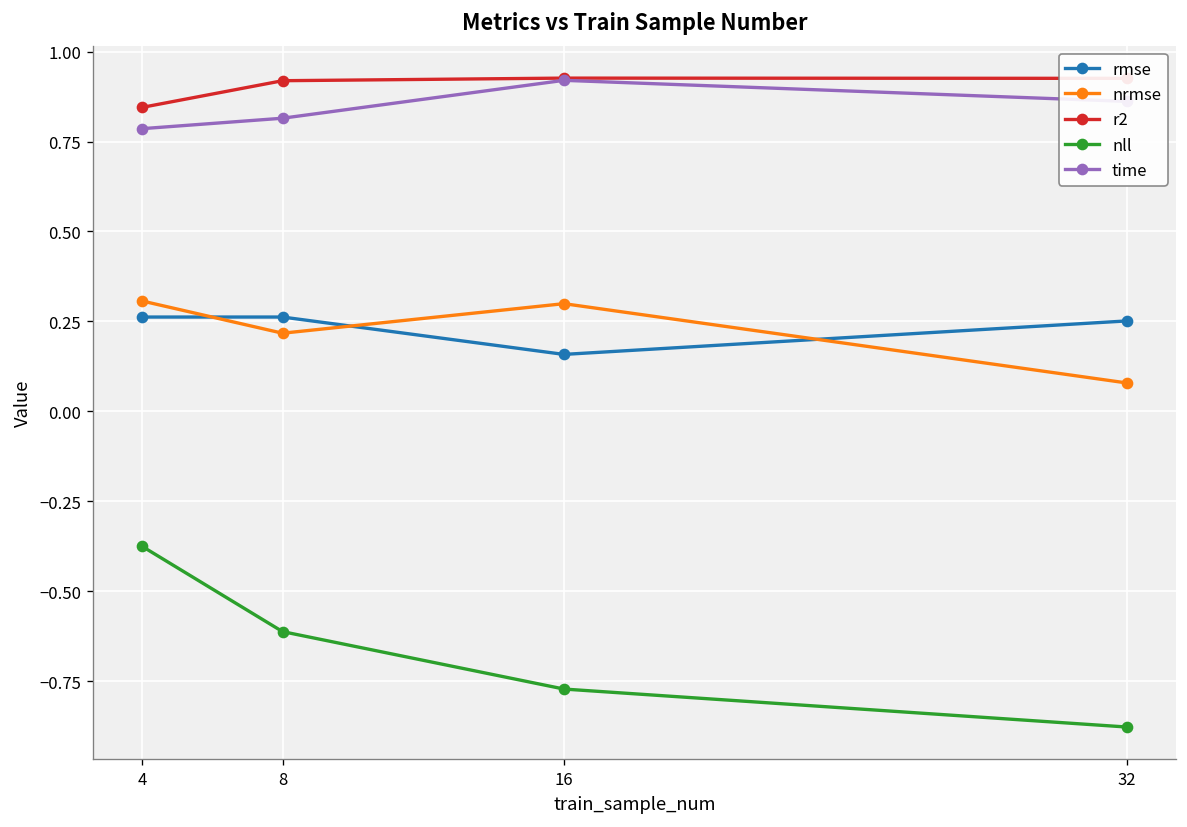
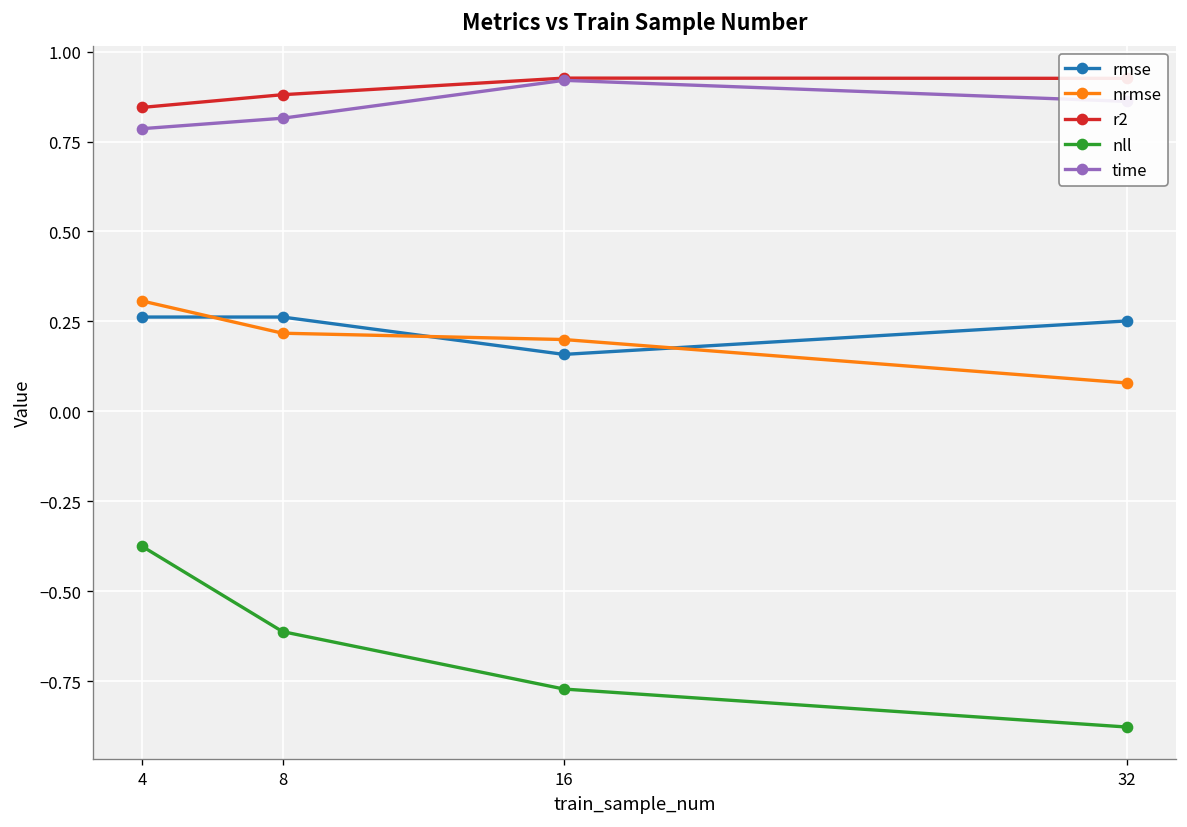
  {
    "rmse": {
      "4": 0.26,
      "8": 0.26,
      "16": 0.16,
      "32": 0.25
    },
    "nrmse": {
      "4": 0.31,
      "8": 0.22,
-     "16": 0.30,
+     "16": 0.20,
      "32": 0.08
    },
    "r2": {
      "4": 0.84,
-     "8": 0.92
+     "8": 0.88
    },
    "nll": {
      "4": -0.38,
      "8": -0.61,
      "16": -0.77,
      "32": -0.88
    },
    "time": {
      "4": 0.79,
      "8": 0.81
    }
  }
